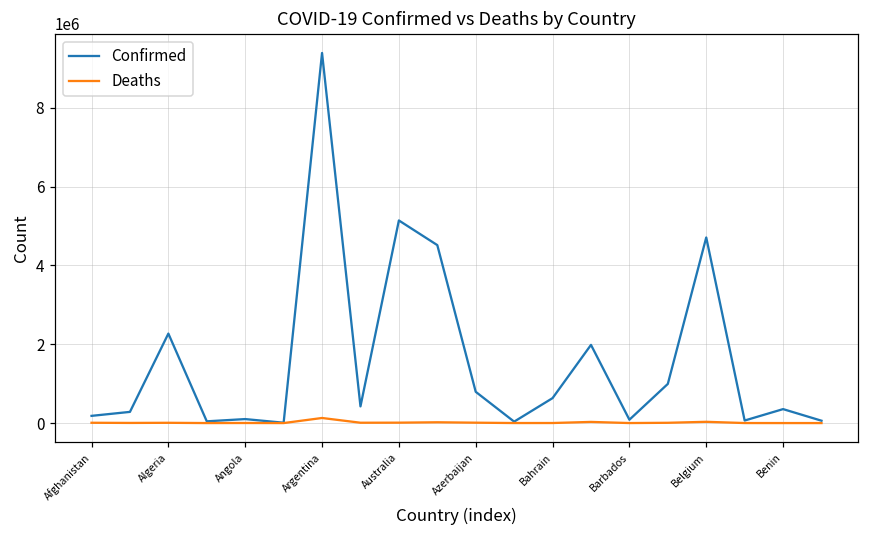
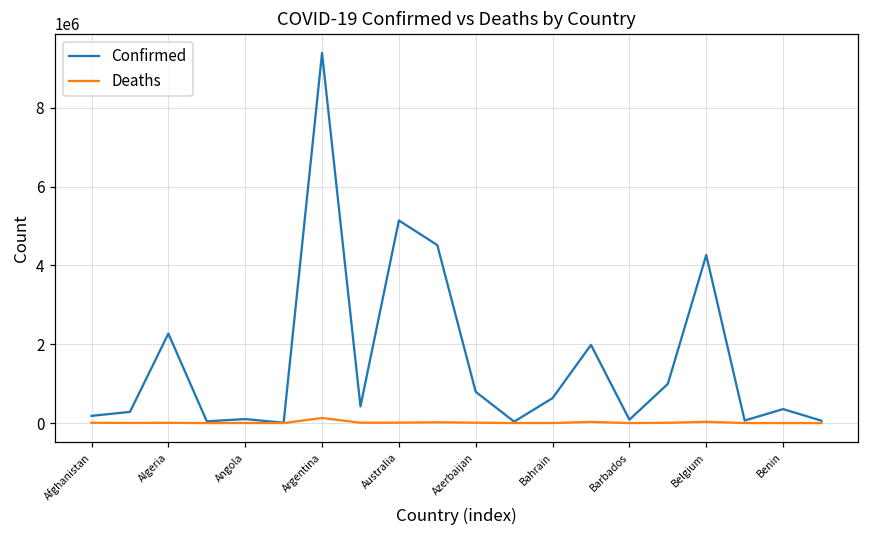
  {
    "Confirmed": {
      "Afghanistan": 200000,
      "Algeria": 2300000,
      "Angola": 100000,
      "Argentina": 9400000,
      "Australia": 5100000,
      "Azerbaijan": 800000,
      "Bahrain": 600000,
      "Barbados": 100000,
-     "Belgium": 4700000,
+     "Belgium": 4300000,
      "Benin": 400000
    },
    "Deaths": {
      "Afghanistan": 0,
      "Algeria": 0,
      "Angola": 0,
      "Argentina": 100000,
      "Australia": 0,
      "Azerbaijan": 0,
      "Bahrain": 0,
      "Barbados": 0,
      "Belgium": 0,
      "Benin": 0
    }
  }
